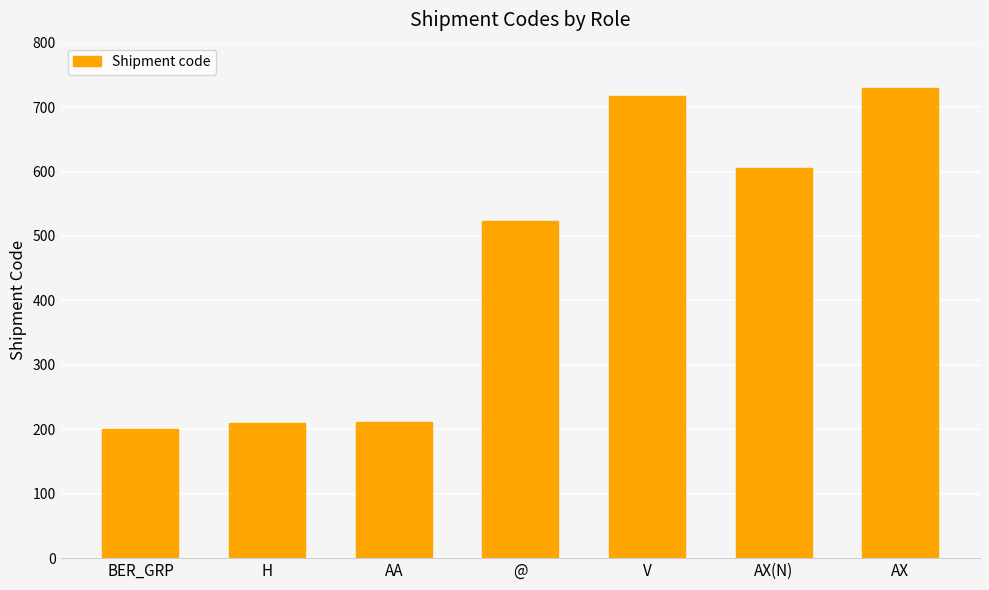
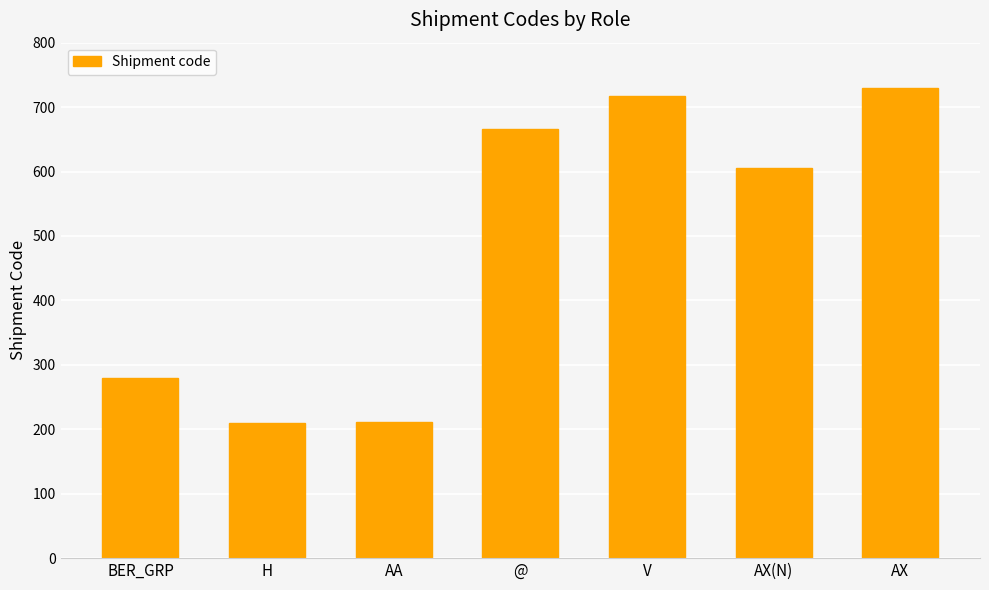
  {
-   "BER_GRP": 200,
+   "BER_GRP": 280,
    "H": 210,
    "AA": 210,
-   "@": 520,
+   "@": 670,
    "V": 720,
    "AX(N)": 610,
    "AX": 730
  }
